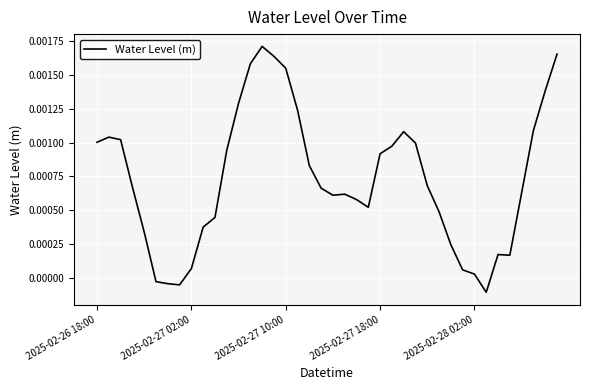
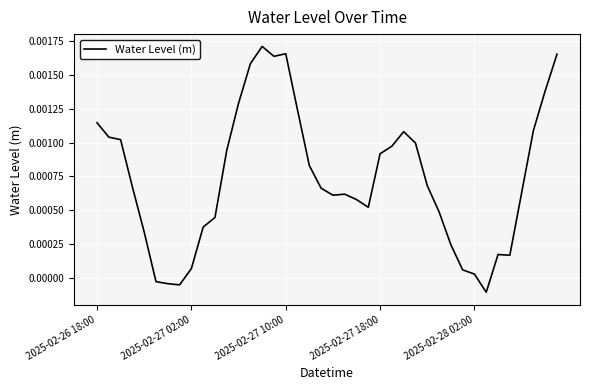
  {
-   "2025-02-26 18:00": 0.00100,
+   "2025-02-26 18:00": 0.00115,
    "2025-02-27 02:00": 0.00007,
-   "2025-02-27 10:00": 0.00155,
+   "2025-02-27 10:00": 0.00166,
    "2025-02-27 18:00": 0.00092,
    "2025-02-28 02:00": 0.00003
  }
